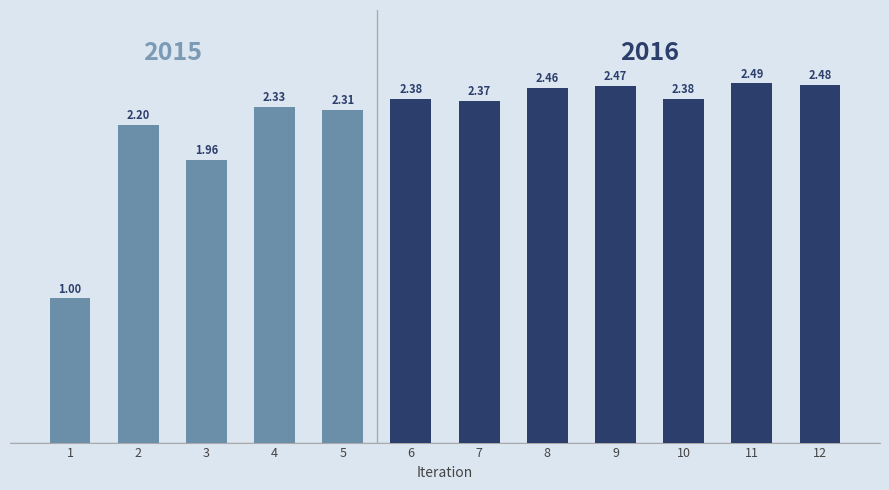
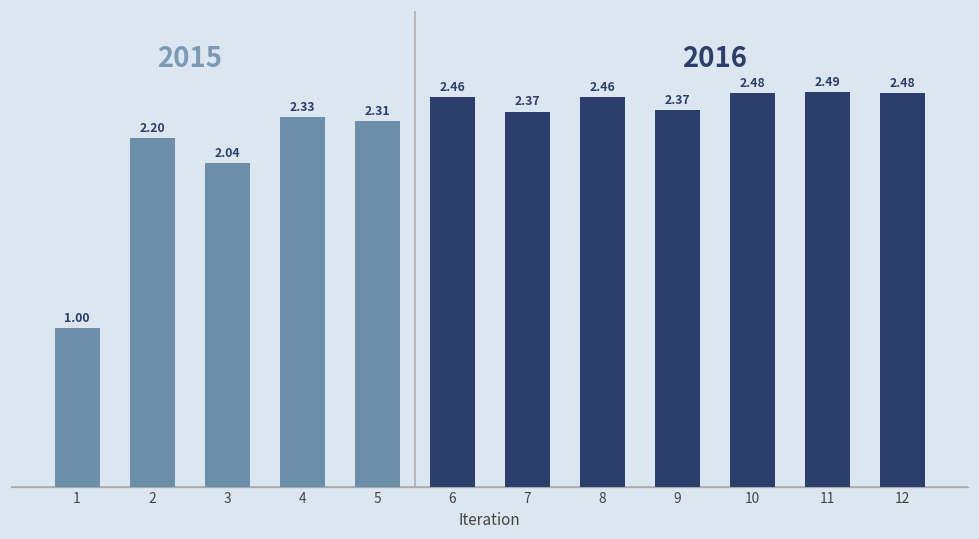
  {
    "1": 1.00,
    "2": 2.20,
-   "3": 1.96,
+   "3": 2.04,
    "4": 2.33,
    "5": 2.31,
-   "6": 2.38,
+   "6": 2.46,
    "7": 2.37,
    "8": 2.46,
-   "9": 2.47,
-   "10": 2.38,
+   "9": 2.37,
+   "10": 2.48,
    "11": 2.49,
    "12": 2.48
  }
